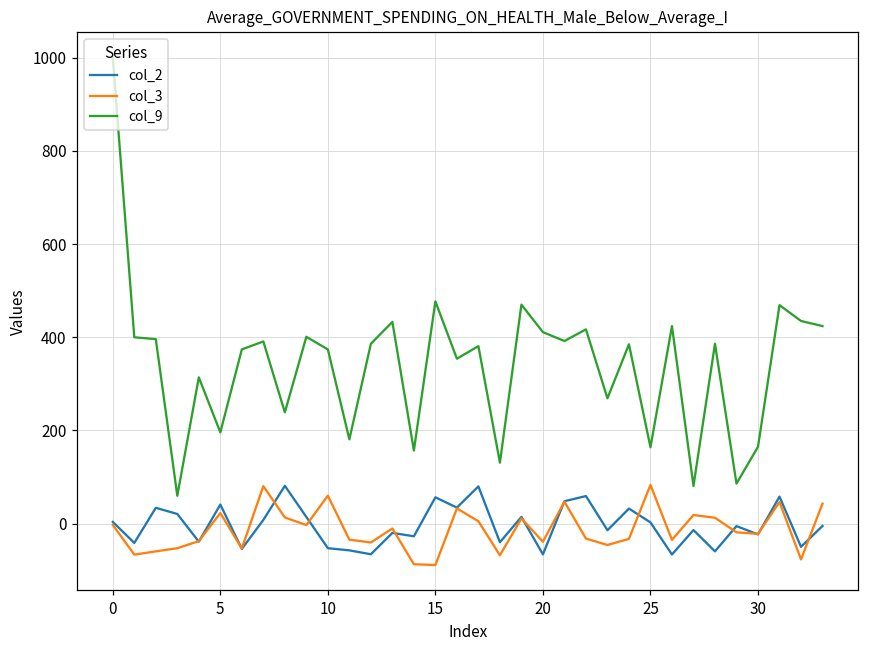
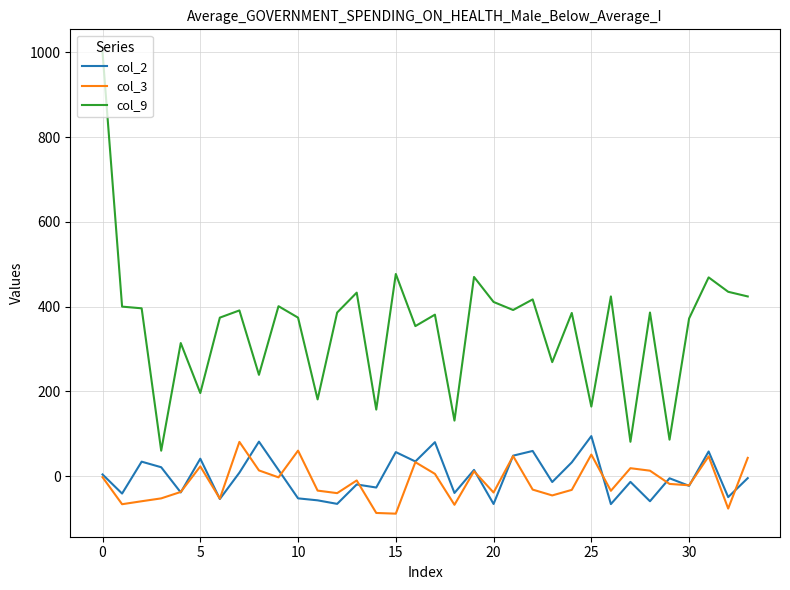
  {
    "col_2": {
      "0": 0,
      "5": 40,
      "10": -50,
      "15": 60,
      "20": -70,
-     "25": 0
+     "25": 90
    },
    "col_3": {
      "0": 0,
      "5": 20,
      "10": 60,
      "15": -90,
      "20": -40,
-     "25": 80
+     "25": 50
    },
    "col_9": {
      "5": 200,
      "10": 370,
      "15": 480,
      "20": 410,
      "25": 160,
-     "30": 170
+     "30": 370
    }
  }
